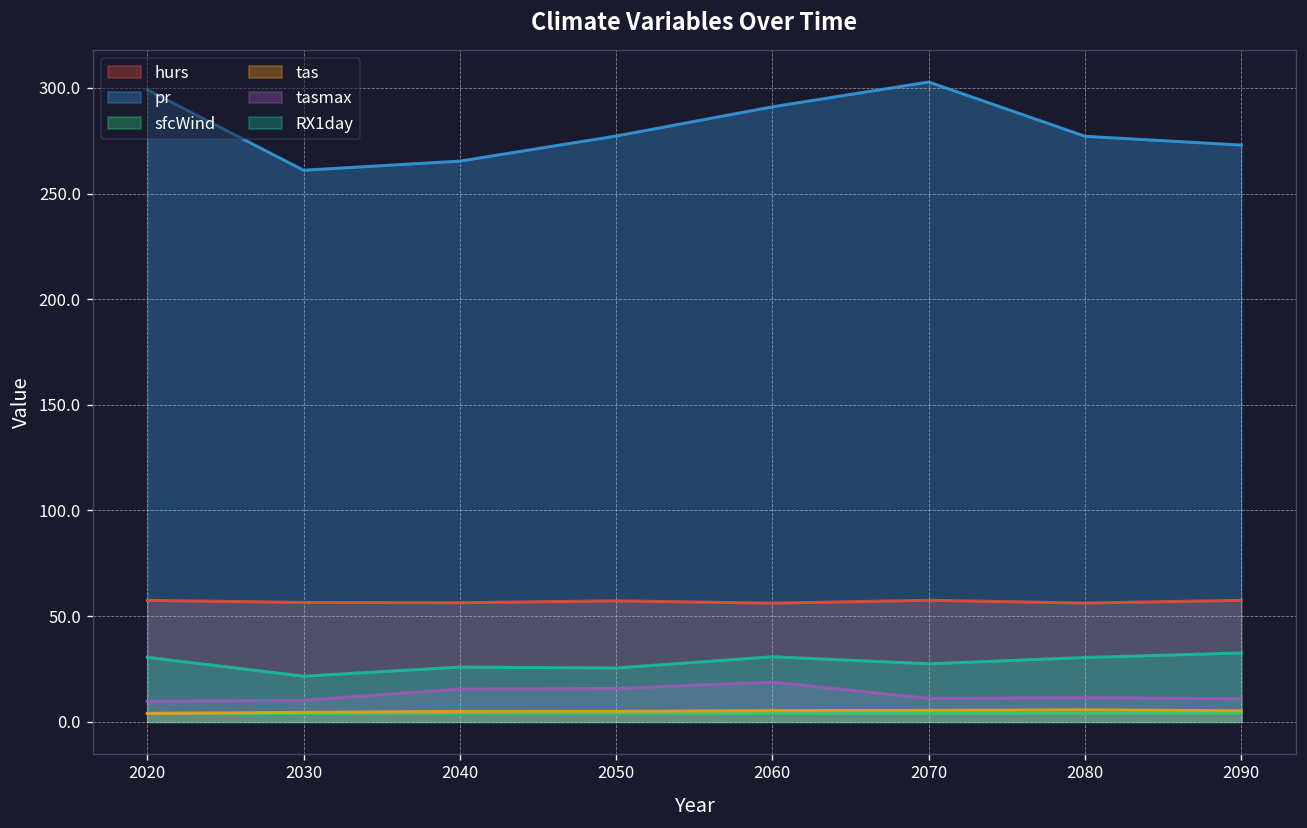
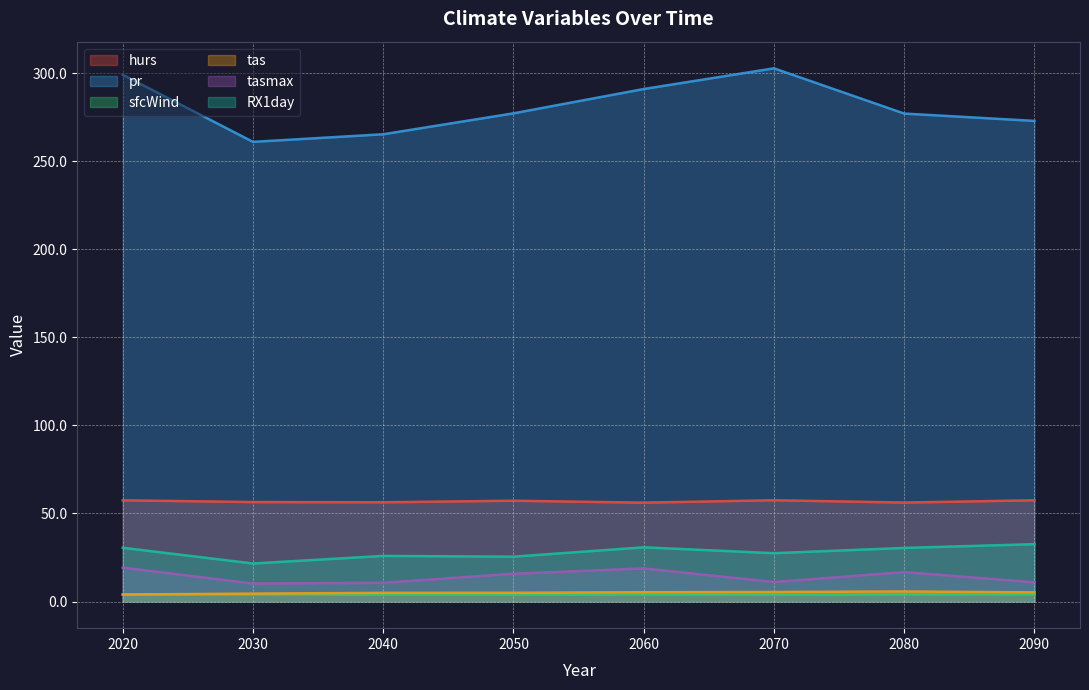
  {
    "tasmax": {
-     "2020": 10,
+     "2020": 19,
      "2030": 10,
-     "2040": 15,
+     "2040": 11,
      "2050": 16,
      "2060": 19,
      "2070": 11,
-     "2080": 11,
+     "2080": 17,
      "2090": 11
    }
  }
